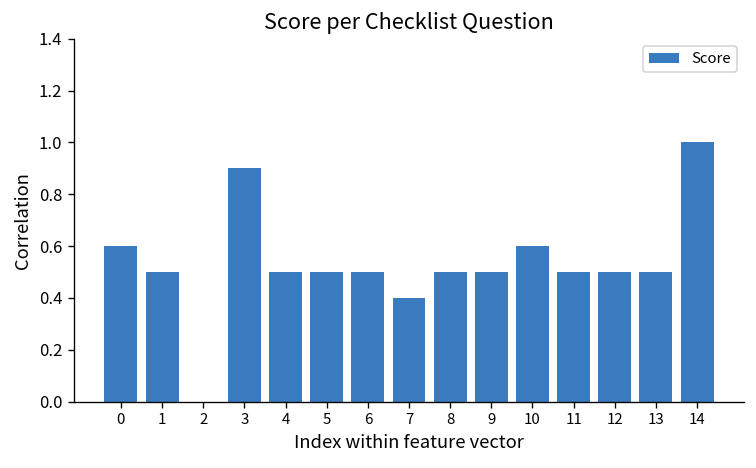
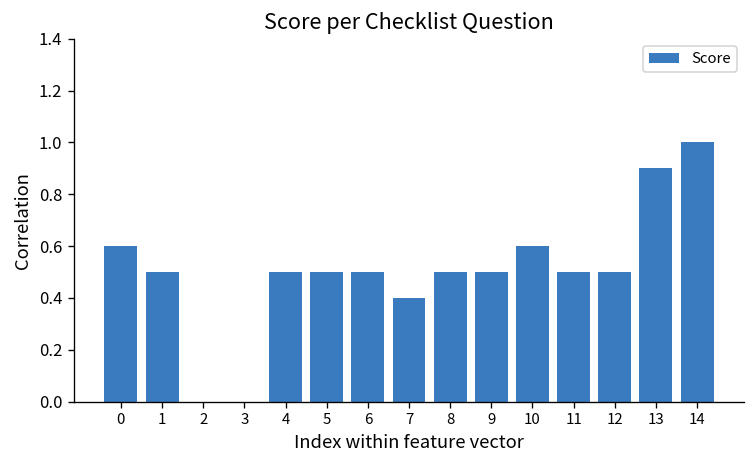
  {
    "0": 0.6,
    "1": 0.5,
    "2": 0.0,
-   "3": 0.9,
+   "3": 0.0,
    "4": 0.5,
    "5": 0.5,
    "6": 0.5,
    "7": 0.4,
    "8": 0.5,
    "9": 0.5,
    "10": 0.6,
    "11": 0.5,
    "12": 0.5,
-   "13": 0.5,
+   "13": 0.9,
    "14": 1.0
  }
